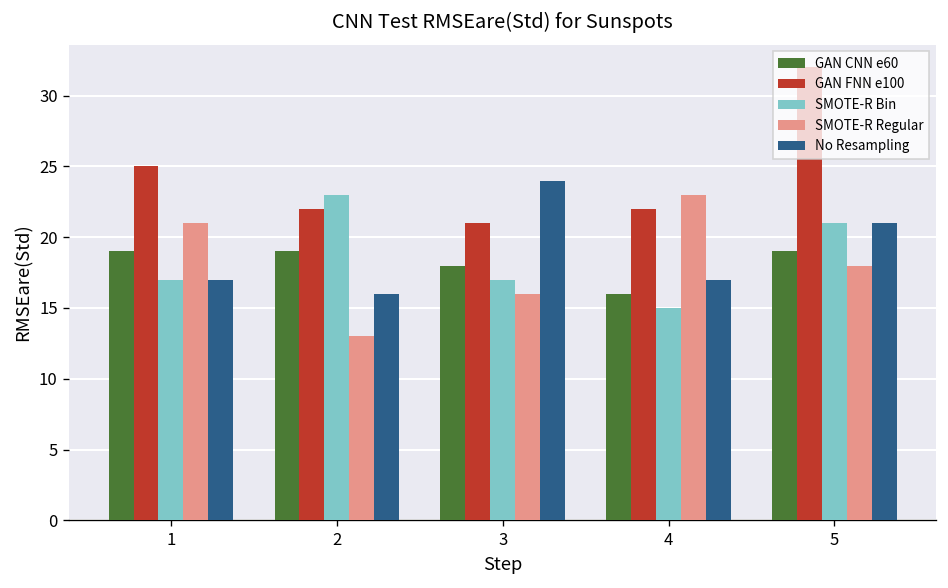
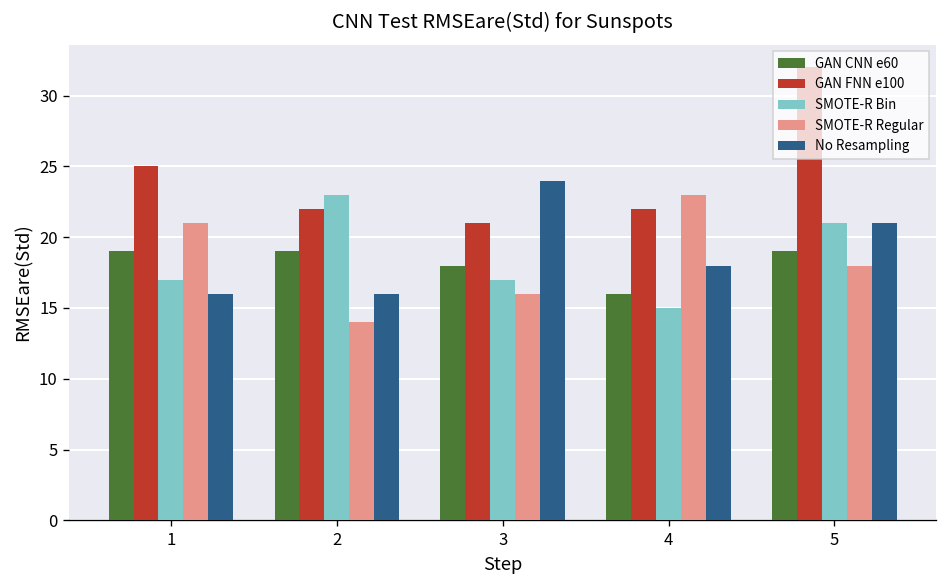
  {
    "GAN CNN e60": {
      "1": 19,
      "2": 19,
      "3": 18,
      "4": 16,
      "5": 19
    },
    "GAN FNN e100": {
      "1": 25,
      "2": 22,
      "3": 21,
      "4": 22
    },
    "SMOTE-R Bin": {
      "1": 17,
      "2": 23,
      "3": 17,
      "4": 15,
      "5": 21
    },
    "SMOTE-R Regular": {
      "1": 21,
-     "2": 13,
+     "2": 14,
      "3": 16,
      "4": 23,
      "5": 18
    },
    "No Resampling": {
-     "1": 17,
+     "1": 16,
      "2": 16,
      "3": 24,
-     "4": 17,
+     "4": 18,
      "5": 21
    }
  }
